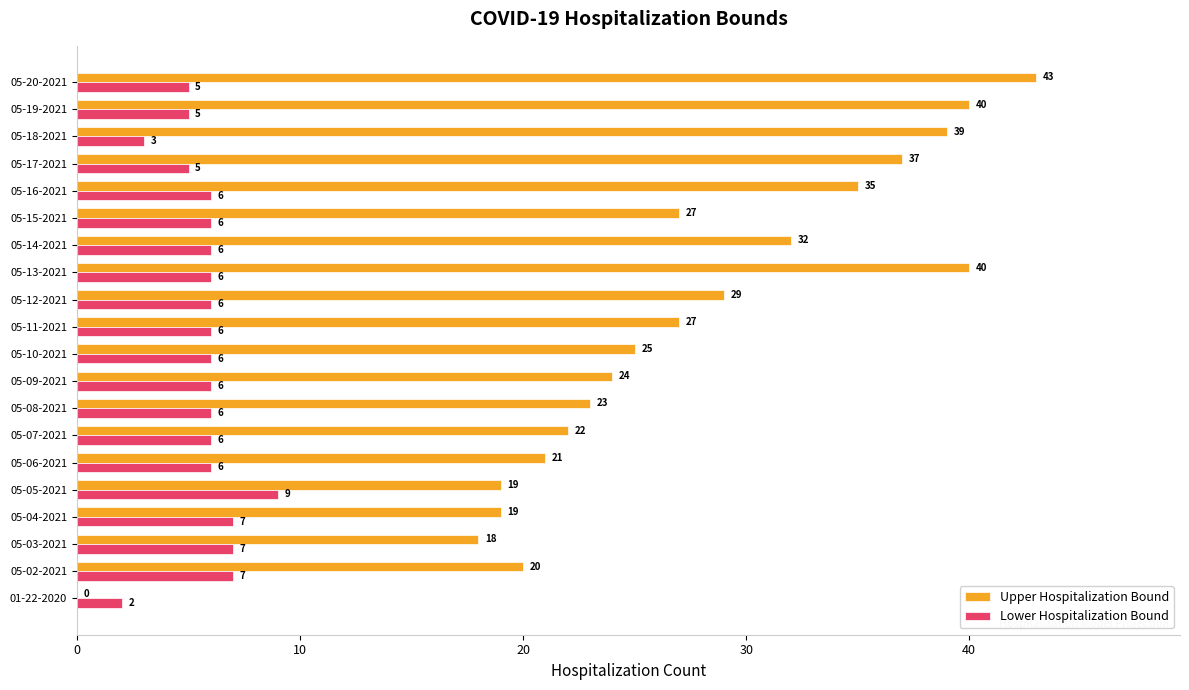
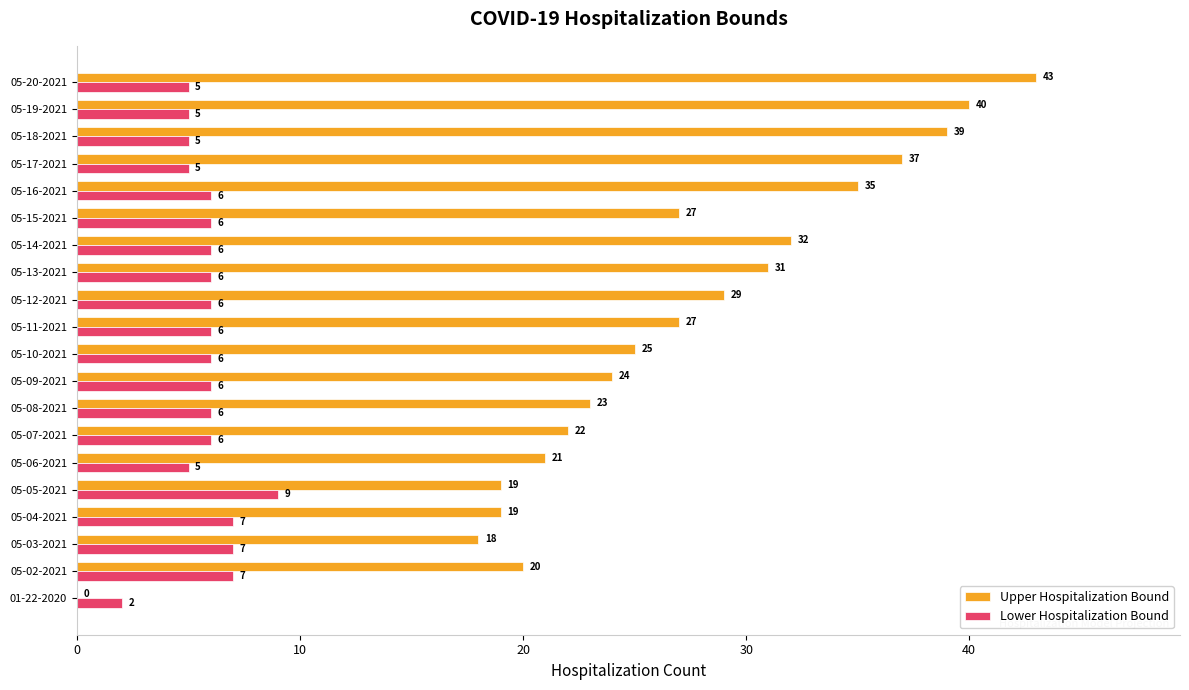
  {
    "Upper Hospitalization Bound": {
      "05-20-2021": 43,
      "05-19-2021": 40,
      "05-18-2021": 39,
      "05-17-2021": 37,
      "05-16-2021": 35,
      "05-15-2021": 27,
      "05-14-2021": 32,
-     "05-13-2021": 40,
+     "05-13-2021": 31,
      "05-12-2021": 29,
      "05-11-2021": 27,
      "05-10-2021": 25,
      "05-09-2021": 24,
      "05-08-2021": 23,
      "05-07-2021": 22,
      "05-06-2021": 21,
      "05-05-2021": 19,
      "05-04-2021": 19,
      "05-03-2021": 18,
      "05-02-2021": 20,
      "01-22-2020": 0
    },
    "Lower Hospitalization Bound": {
      "05-20-2021": 5,
      "05-19-2021": 5,
-     "05-18-2021": 3,
+     "05-18-2021": 5,
      "05-17-2021": 5,
      "05-16-2021": 6,
      "05-15-2021": 6,
      "05-14-2021": 6,
      "05-13-2021": 6,
      "05-12-2021": 6,
      "05-11-2021": 6,
      "05-10-2021": 6,
      "05-09-2021": 6,
      "05-08-2021": 6,
      "05-07-2021": 6,
-     "05-06-2021": 6,
+     "05-06-2021": 5,
      "05-05-2021": 9,
      "05-04-2021": 7,
      "05-03-2021": 7,
      "05-02-2021": 7,
      "01-22-2020": 2
    }
  }
